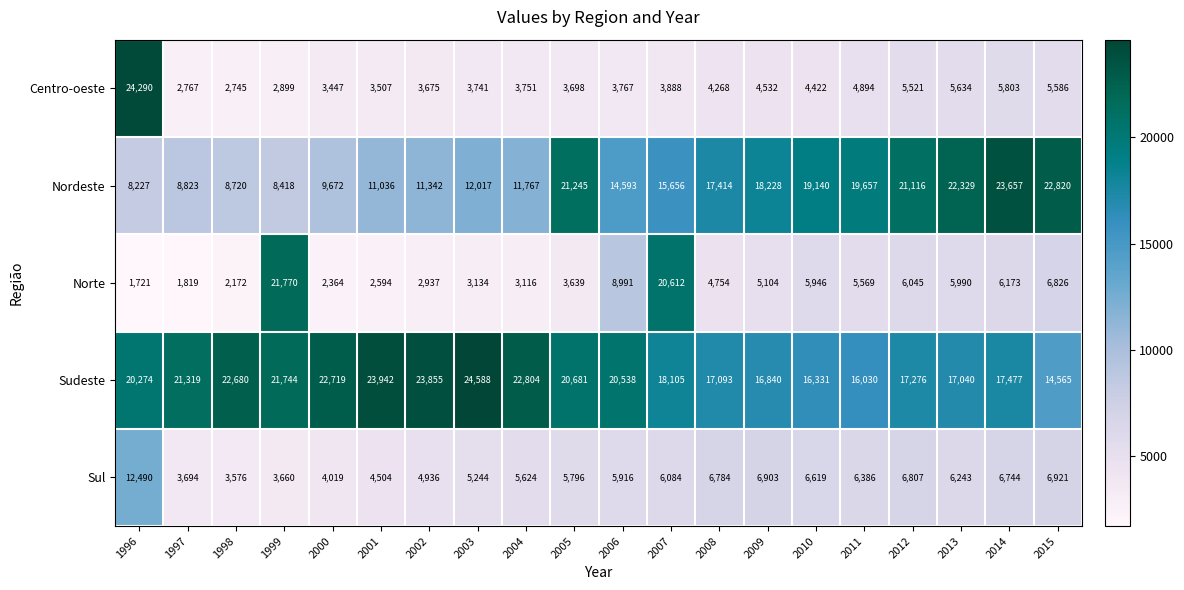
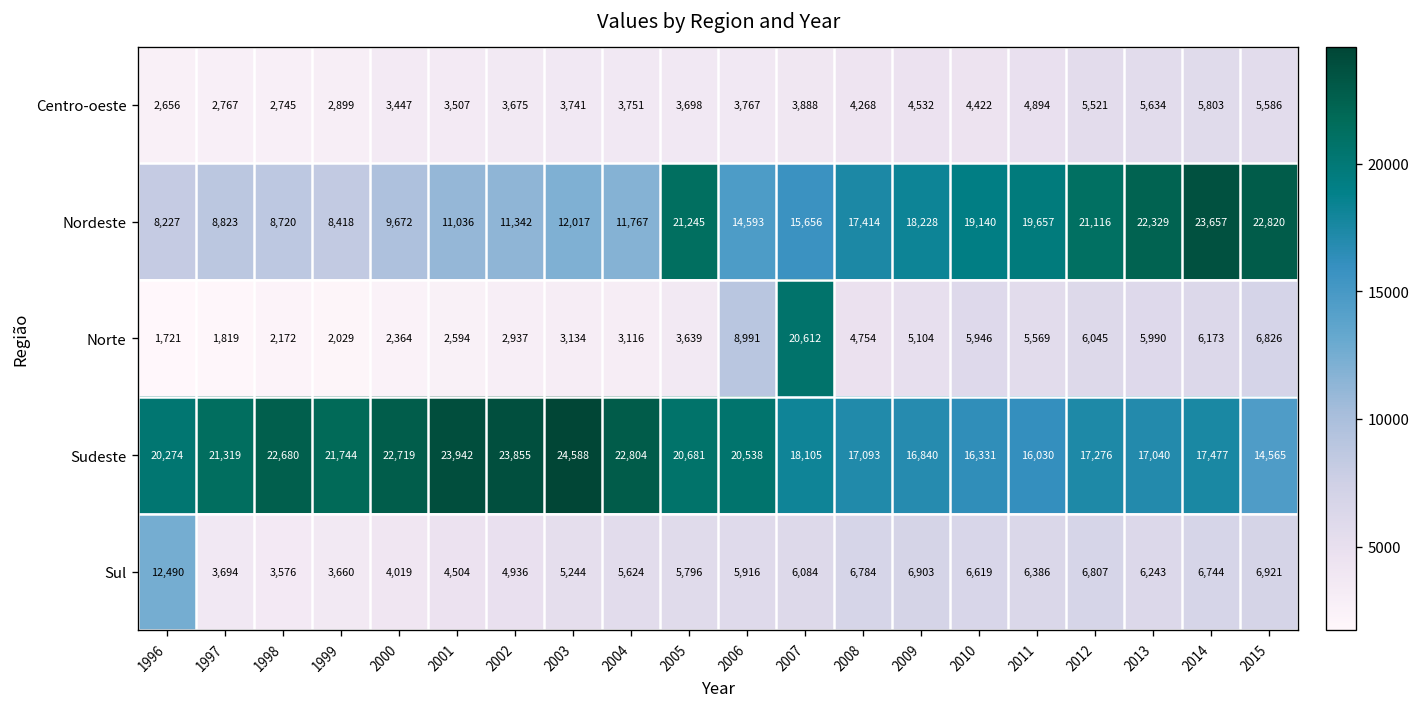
  {
    "Centro-oeste": {
-     "1996": "24,290",
+     "1996": "2,656",
      "1997": "2,767",
      "1998": "2,745",
      "1999": "2,899",
      "2000": "3,447",
      "2001": "3,507",
      "2002": "3,675",
      "2003": "3,741",
      "2004": "3,751",
      "2005": "3,698",
      "2006": "3,767",
      "2007": "3,888",
      "2008": "4,268",
      "2009": "4,532",
      "2010": "4,422",
      "2011": "4,894",
      "2012": "5,521",
      "2013": "5,634",
      "2014": "5,803",
      "2015": "5,586"
    },
    "Nordeste": {
      "1996": "8,227",
      "1997": "8,823",
      "1998": "8,720",
      "1999": "8,418",
      "2000": "9,672",
      "2001": "11,036",
      "2002": "11,342",
      "2003": "12,017",
      "2004": "11,767",
      "2005": "21,245",
      "2006": "14,593",
      "2007": "15,656",
      "2008": "17,414",
      "2009": "18,228",
      "2010": "19,140",
      "2011": "19,657",
      "2012": "21,116",
      "2013": "22,329",
      "2014": "23,657",
      "2015": "22,820"
    },
    "Norte": {
      "1996": "1,721",
      "1997": "1,819",
      "1998": "2,172",
-     "1999": "21,770",
+     "1999": "2,029",
      "2000": "2,364",
      "2001": "2,594",
      "2002": "2,937",
      "2003": "3,134",
      "2004": "3,116",
      "2005": "3,639",
      "2006": "8,991",
      "2007": "20,612",
      "2008": "4,754",
      "2009": "5,104",
      "2010": "5,946",
      "2011": "5,569",
      "2012": "6,045",
      "2013": "5,990",
      "2014": "6,173",
      "2015": "6,826"
    },
    "Sudeste": {
      "1996": "20,274",
      "1997": "21,319",
      "1998": "22,680",
      "1999": "21,744",
      "2000": "22,719",
      "2001": "23,942",
      "2002": "23,855",
      "2003": "24,588",
      "2004": "22,804",
      "2005": "20,681",
      "2006": "20,538",
      "2007": "18,105",
      "2008": "17,093",
      "2009": "16,840",
      "2010": "16,331",
      "2011": "16,030",
      "2012": "17,276",
      "2013": "17,040",
      "2014": "17,477",
      "2015": "14,565"
    },
    "Sul": {
      "1996": "12,490",
      "1997": "3,694",
      "1998": "3,576",
      "1999": "3,660",
      "2000": "4,019",
      "2001": "4,504",
      "2002": "4,936",
      "2003": "5,244",
      "2004": "5,624",
      "2005": "5,796",
      "2006": "5,916",
      "2007": "6,084",
      "2008": "6,784",
      "2009": "6,903",
      "2010": "6,619",
      "2011": "6,386",
      "2012": "6,807",
      "2013": "6,243",
      "2014": "6,744",
      "2015": "6,921"
    }
  }
